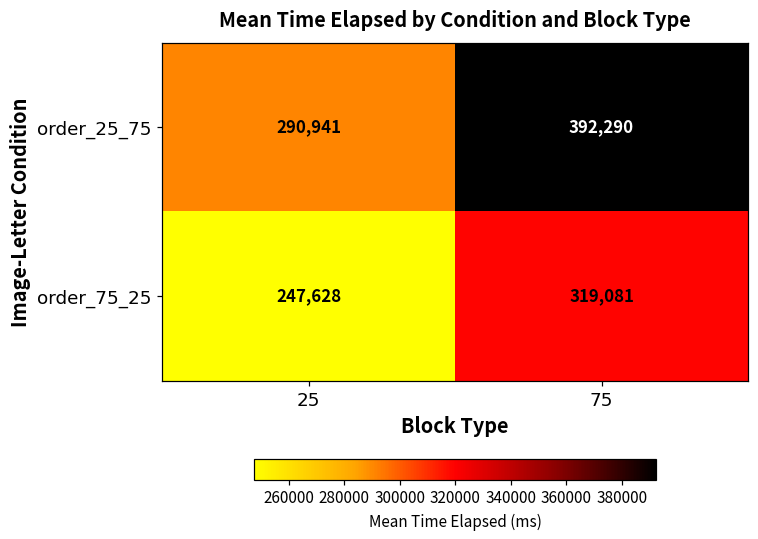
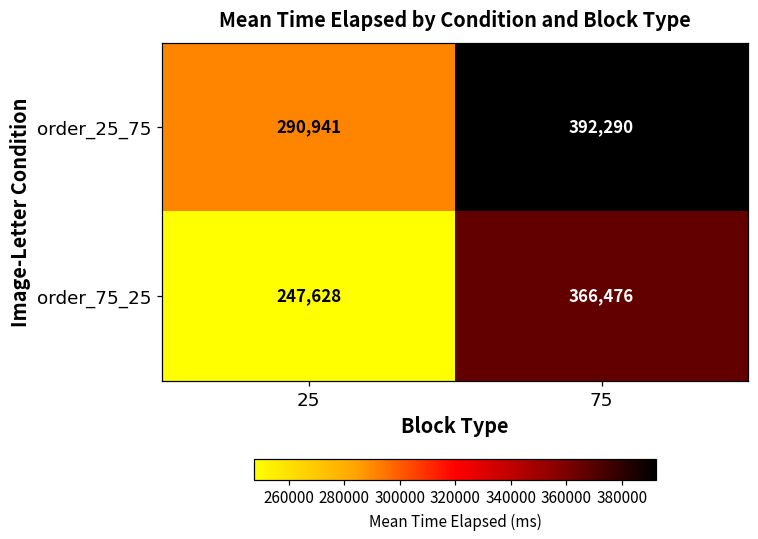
  {
    "order_25_75": {
      "25": "290,941",
      "75": "392,290"
    },
    "order_75_25": {
      "25": "247,628",
-     "75": "319,081"
+     "75": "366,476"
    }
  }
